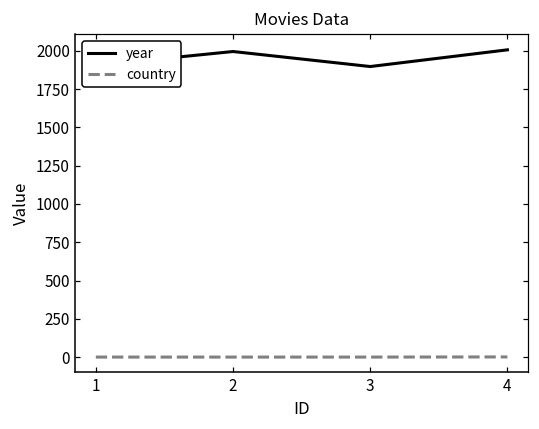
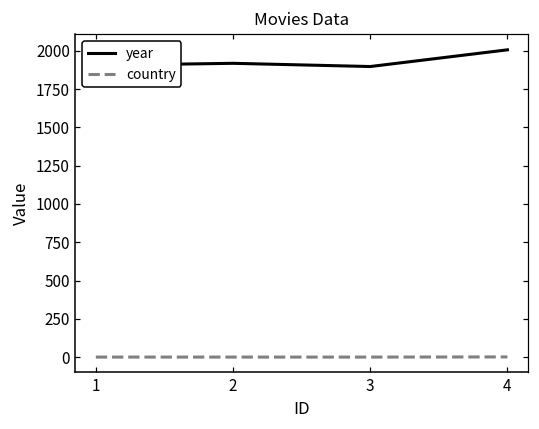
  {
    "year": {
-     "2": 2000,
+     "2": 1920,
      "3": 1900,
      "4": 2010
    },
    "country": {
      "1": 0,
      "2": 0,
      "3": 0,
      "4": 0
    }
  }
